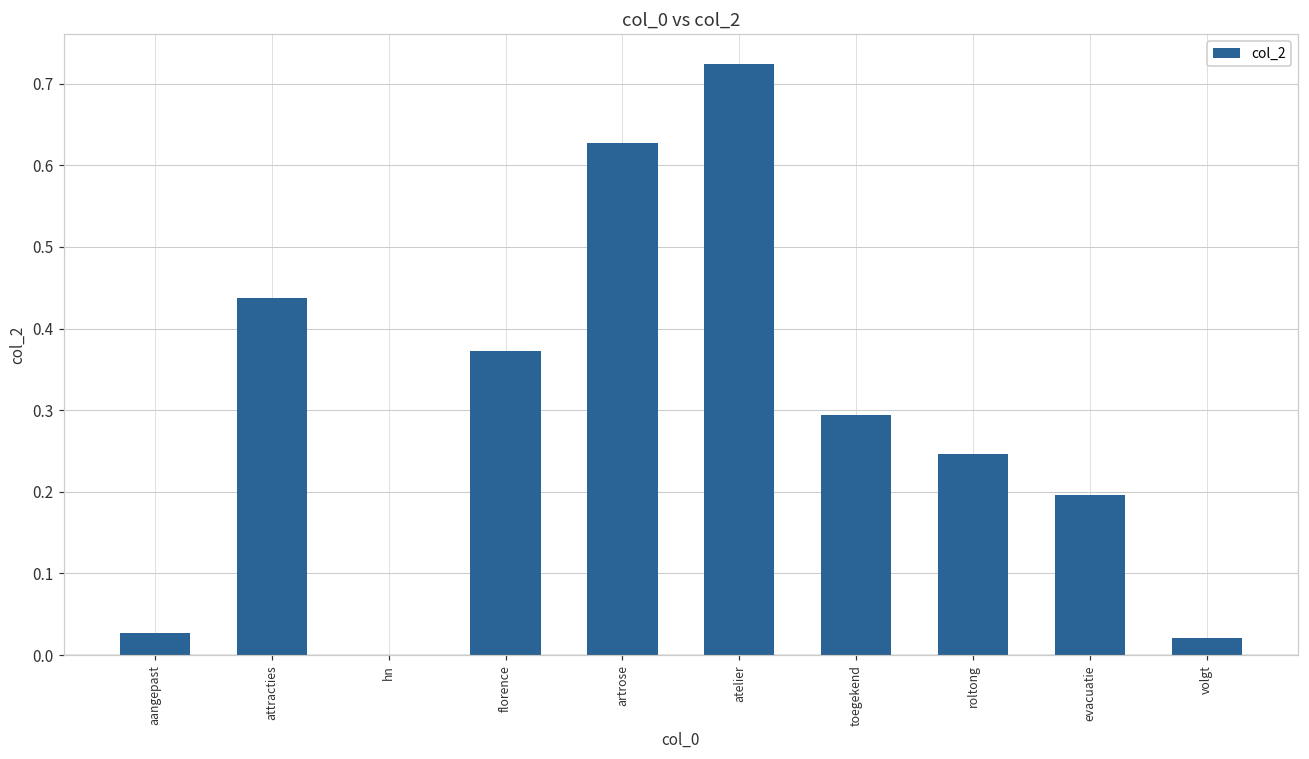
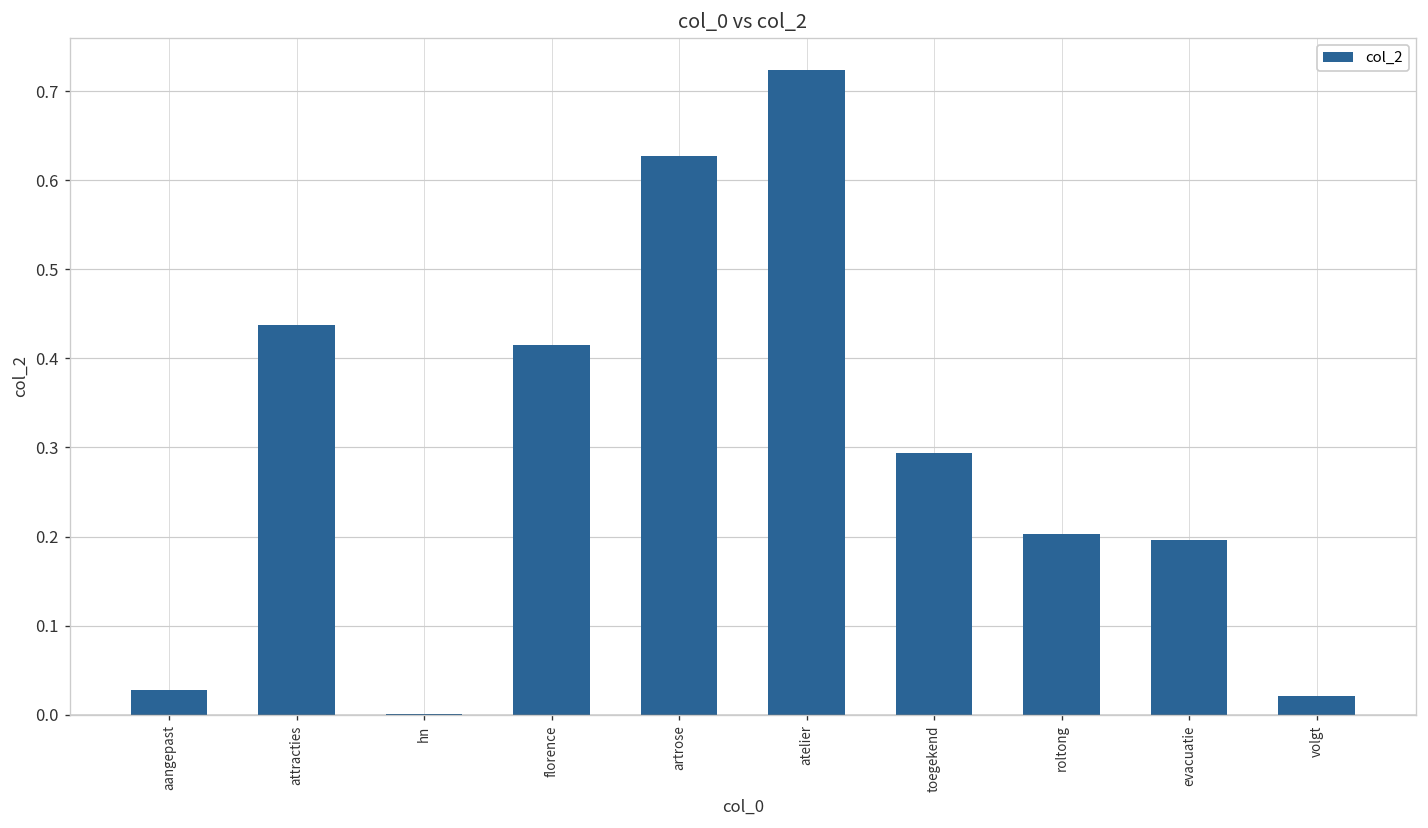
  {
    "aangepast": 0.03,
    "attracties": 0.44,
-   "florence": 0.37,
+   "florence": 0.41,
    "artrose": 0.63,
    "atelier": 0.72,
    "toegekend": 0.29,
-   "roltong": 0.25,
+   "roltong": 0.20,
    "evacuatie": 0.20,
    "volgt": 0.02
  }
